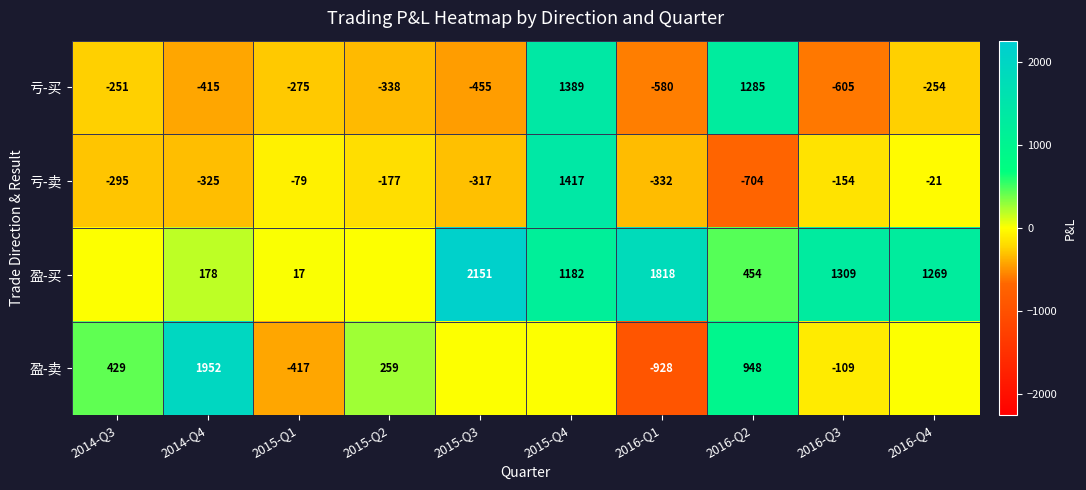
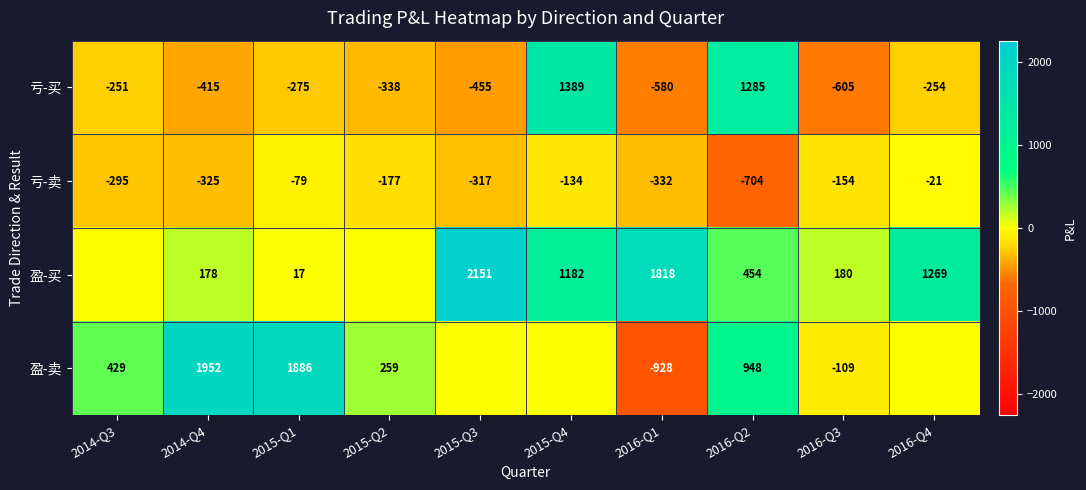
  {
    "亏-买": {
      "2014-Q3": -251,
      "2014-Q4": -415,
      "2015-Q1": -275,
      "2015-Q2": -338,
      "2015-Q3": -455,
      "2015-Q4": 1389,
      "2016-Q1": -580,
      "2016-Q2": 1285,
      "2016-Q3": -605,
      "2016-Q4": -254
    },
    "亏-卖": {
      "2014-Q3": -295,
      "2014-Q4": -325,
      "2015-Q1": -79,
      "2015-Q2": -177,
      "2015-Q3": -317,
-     "2015-Q4": 1417,
+     "2015-Q4": -134,
      "2016-Q1": -332,
      "2016-Q2": -704,
      "2016-Q3": -154,
      "2016-Q4": -21
    },
    "盈-买": {
      "2014-Q4": 178,
      "2015-Q1": 17,
      "2015-Q3": 2151,
      "2015-Q4": 1182,
      "2016-Q1": 1818,
      "2016-Q2": 454,
-     "2016-Q3": 1309,
+     "2016-Q3": 180,
      "2016-Q4": 1269
    },
    "盈-卖": {
      "2014-Q3": 429,
      "2014-Q4": 1952,
-     "2015-Q1": -417,
+     "2015-Q1": 1886,
      "2015-Q2": 259,
      "2016-Q1": -928,
      "2016-Q2": 948,
      "2016-Q3": -109
    }
  }
